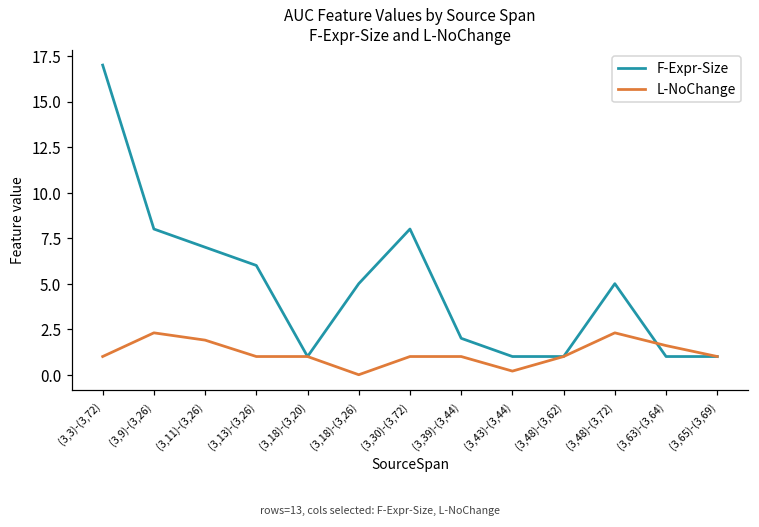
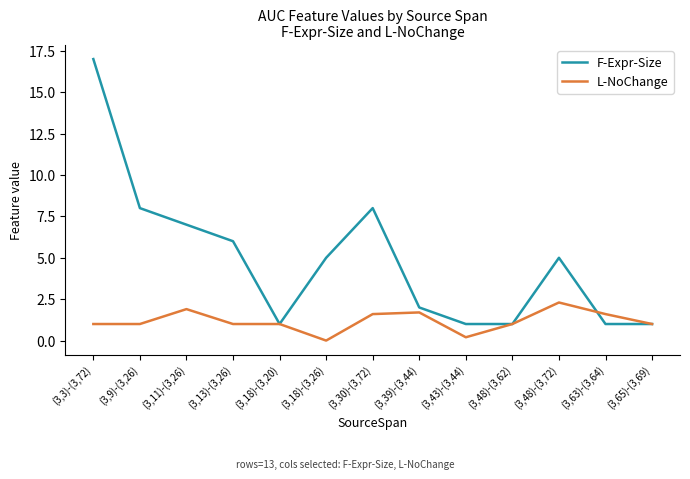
  {
    "F-Expr-Size": {
      "(3,3)-(3,72)": 17.0,
      "(3,9)-(3,26)": 8.0,
      "(3,11)-(3,26)": 7.0,
      "(3,13)-(3,26)": 6.0,
      "(3,18)-(3,26)": 5.0,
      "(3,30)-(3,72)": 8.0,
      "(3,39)-(3,44)": 2.0,
      "(3,43)-(3,44)": 1.0,
      "(3,48)-(3,72)": 5.0,
      "(3,63)-(3,64)": 1.0
    },
    "L-NoChange": {
      "(3,3)-(3,72)": 1.0,
-     "(3,9)-(3,26)": 2.3,
+     "(3,9)-(3,26)": 1.0,
      "(3,11)-(3,26)": 1.9,
      "(3,13)-(3,26)": 1.0,
      "(3,18)-(3,26)": 0.0,
-     "(3,30)-(3,72)": 1.0,
-     "(3,39)-(3,44)": 1.0,
+     "(3,30)-(3,72)": 1.6,
+     "(3,39)-(3,44)": 1.7,
      "(3,43)-(3,44)": 0.2,
      "(3,48)-(3,72)": 2.3,
      "(3,63)-(3,64)": 1.6
    }
  }
